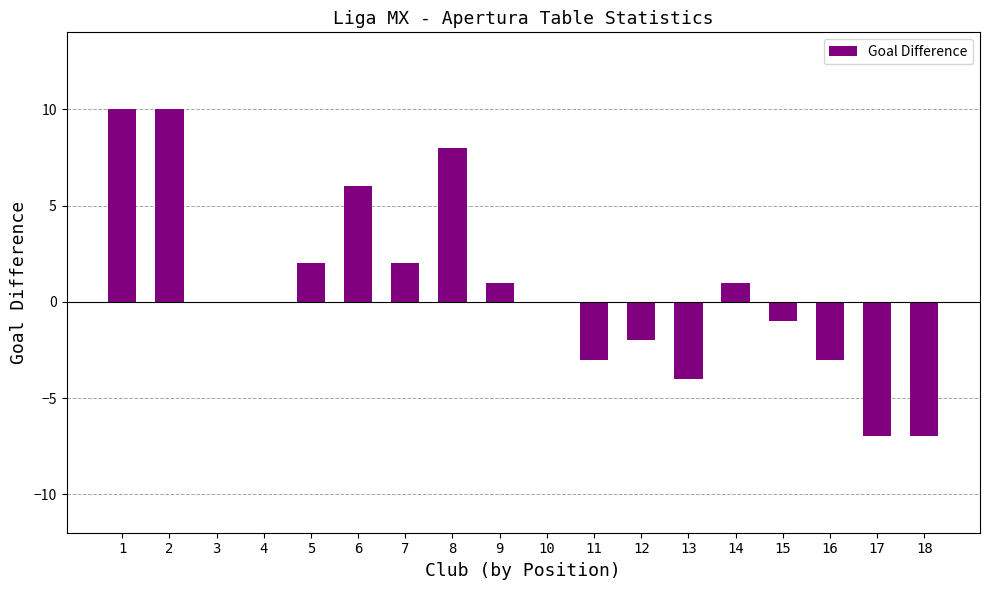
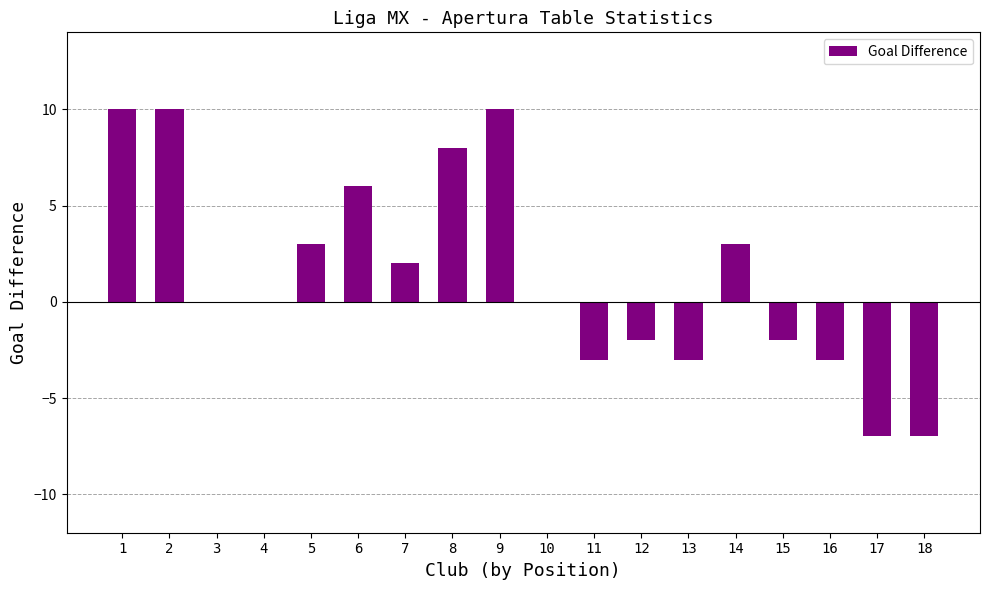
  {
    "1": 10,
    "2": 10,
    "3": 0,
    "4": 0,
-   "5": 2,
+   "5": 3,
    "6": 6,
    "7": 2,
    "8": 8,
-   "9": 1,
+   "9": 10,
    "10": 0,
    "11": -3,
    "12": -2,
-   "13": -4,
-   "14": 1,
-   "15": -1,
+   "13": -3,
+   "14": 3,
+   "15": -2,
    "16": -3,
    "17": -7,
    "18": -7
  }
